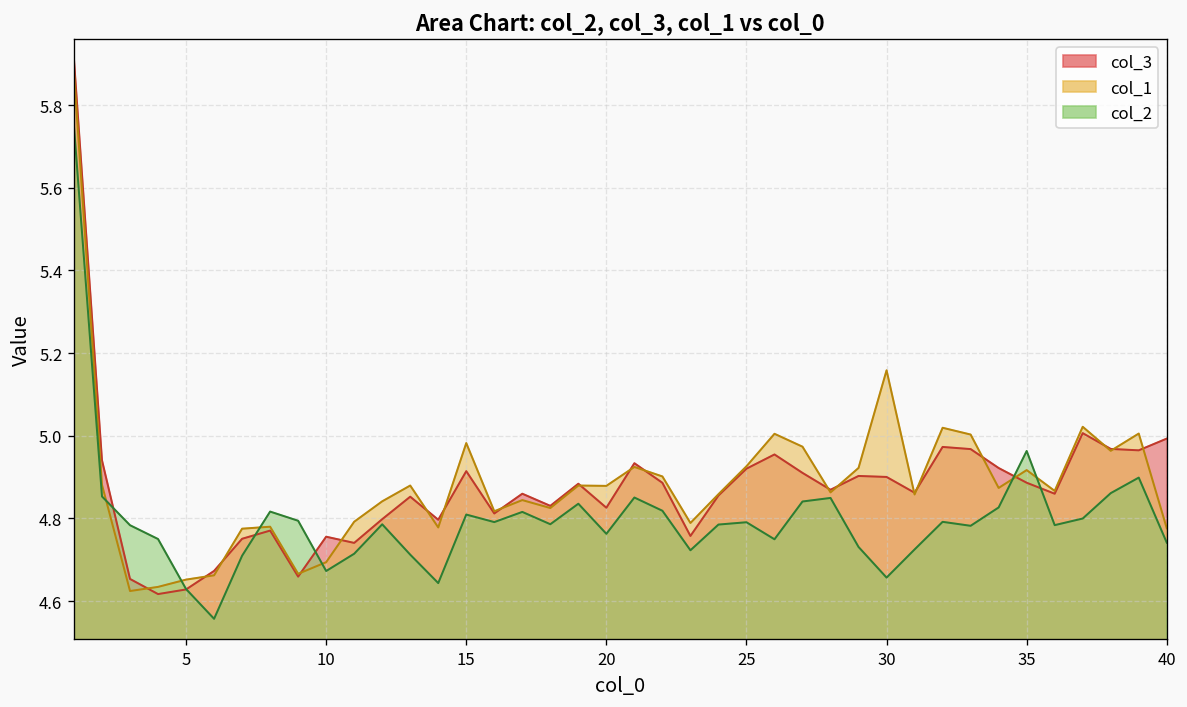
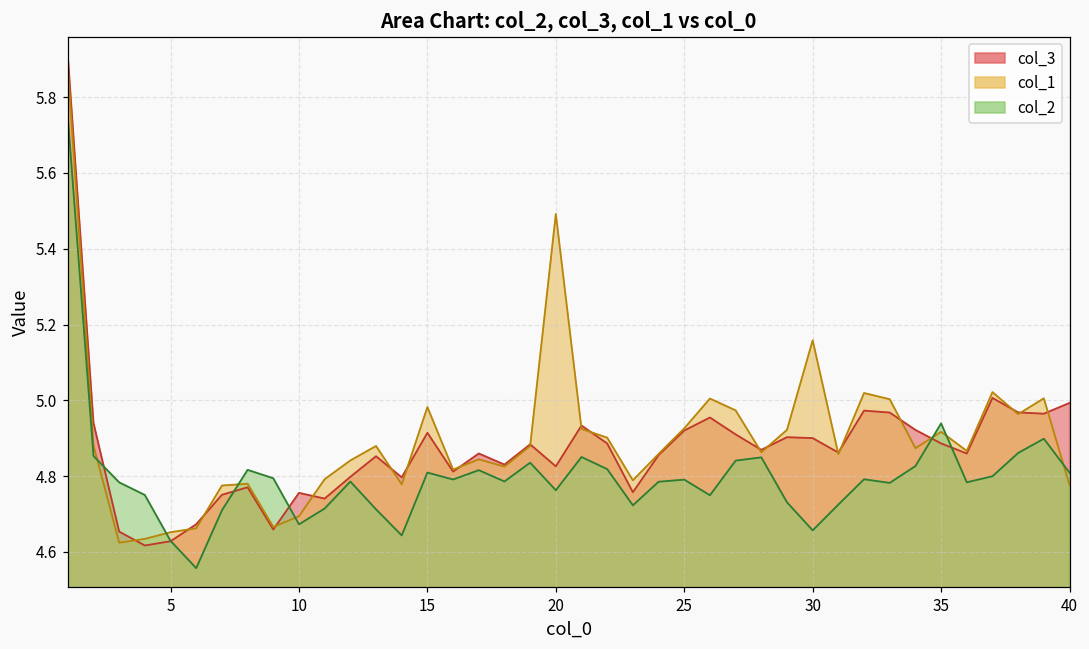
  {
    "col_3": {
      "10": 4.76,
      "15": 4.91,
      "20": 4.83,
      "30": 4.90,
      "35": 4.89,
      "40": 4.99
    },
    "col_1": {
      "5": 4.65,
      "10": 4.69,
      "15": 4.98,
-     "20": 4.88,
+     "20": 5.49,
      "30": 5.16,
      "35": 4.92,
      "40": 4.78
    },
    "col_2": {
      "10": 4.67,
      "15": 4.81,
      "20": 4.76,
      "25": 4.79,
      "30": 4.66,
-     "35": 4.96,
-     "40": 4.74
+     "35": 4.94,
+     "40": 4.81
    }
  }
